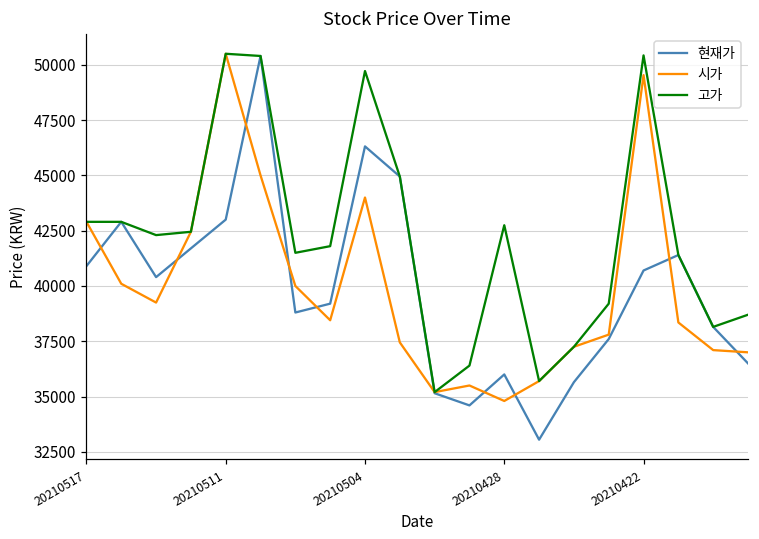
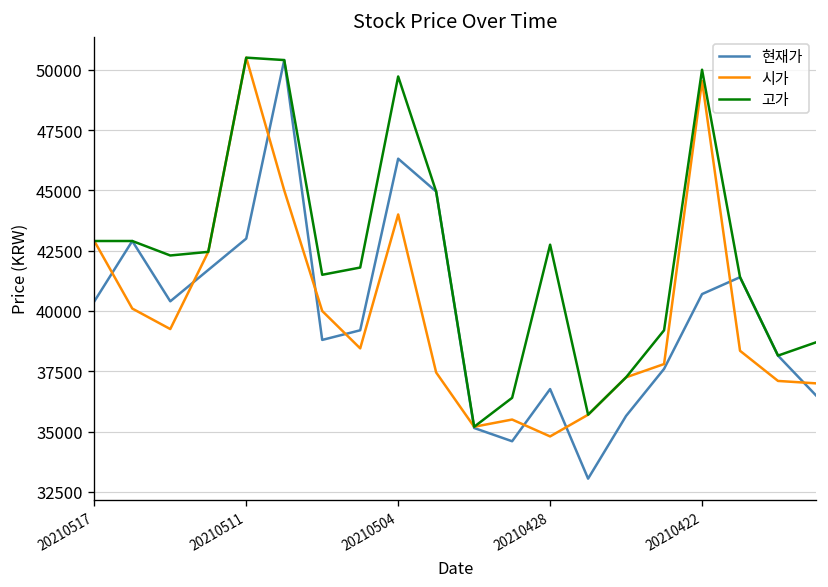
  {
    "현재가": {
-     "20210517": 40900,
+     "20210517": 40400,
      "20210511": 43000,
      "20210504": 46300,
-     "20210428": 36000,
+     "20210428": 36800,
      "20210422": 40700
    },
    "시가": {
      "20210504": 44000,
      "20210428": 34800,
      "20210422": 49500
    },
    "고가": {
      "20210504": 49700,
      "20210428": 42700,
-     "20210422": 50400
+     "20210422": 50000
    }
  }
